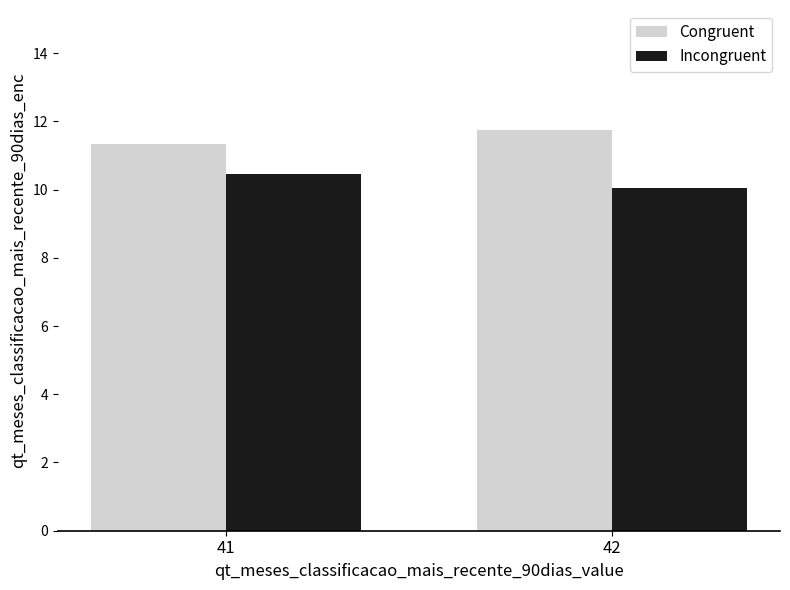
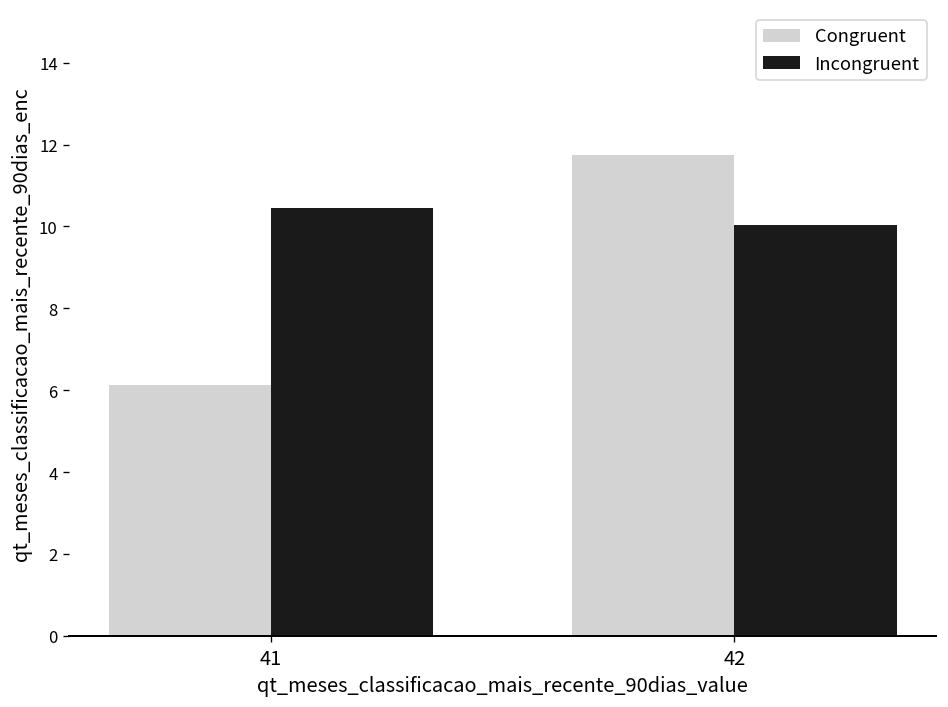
  {
    "Congruent": {
-     "41": 11.3,
+     "41": 6.1,
      "42": 11.7
    },
    "Incongruent": {
      "41": 10.5,
      "42": 10.0
    }
  }
